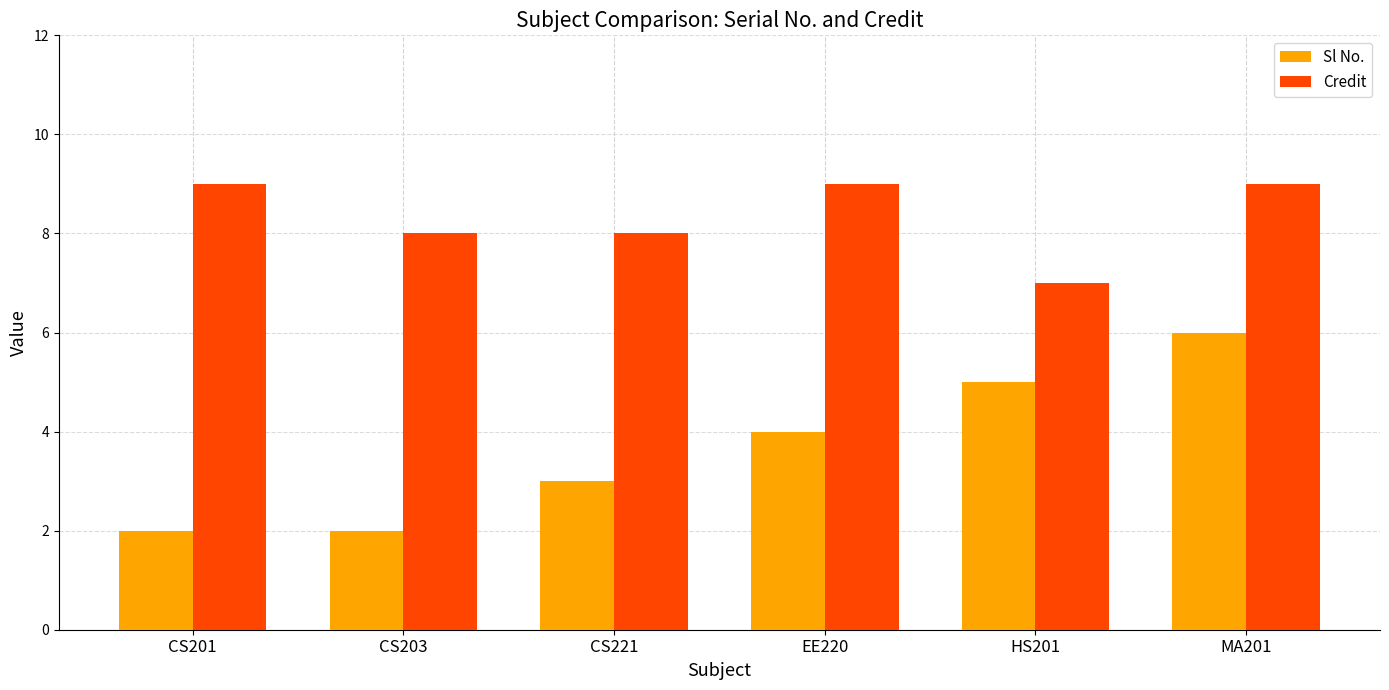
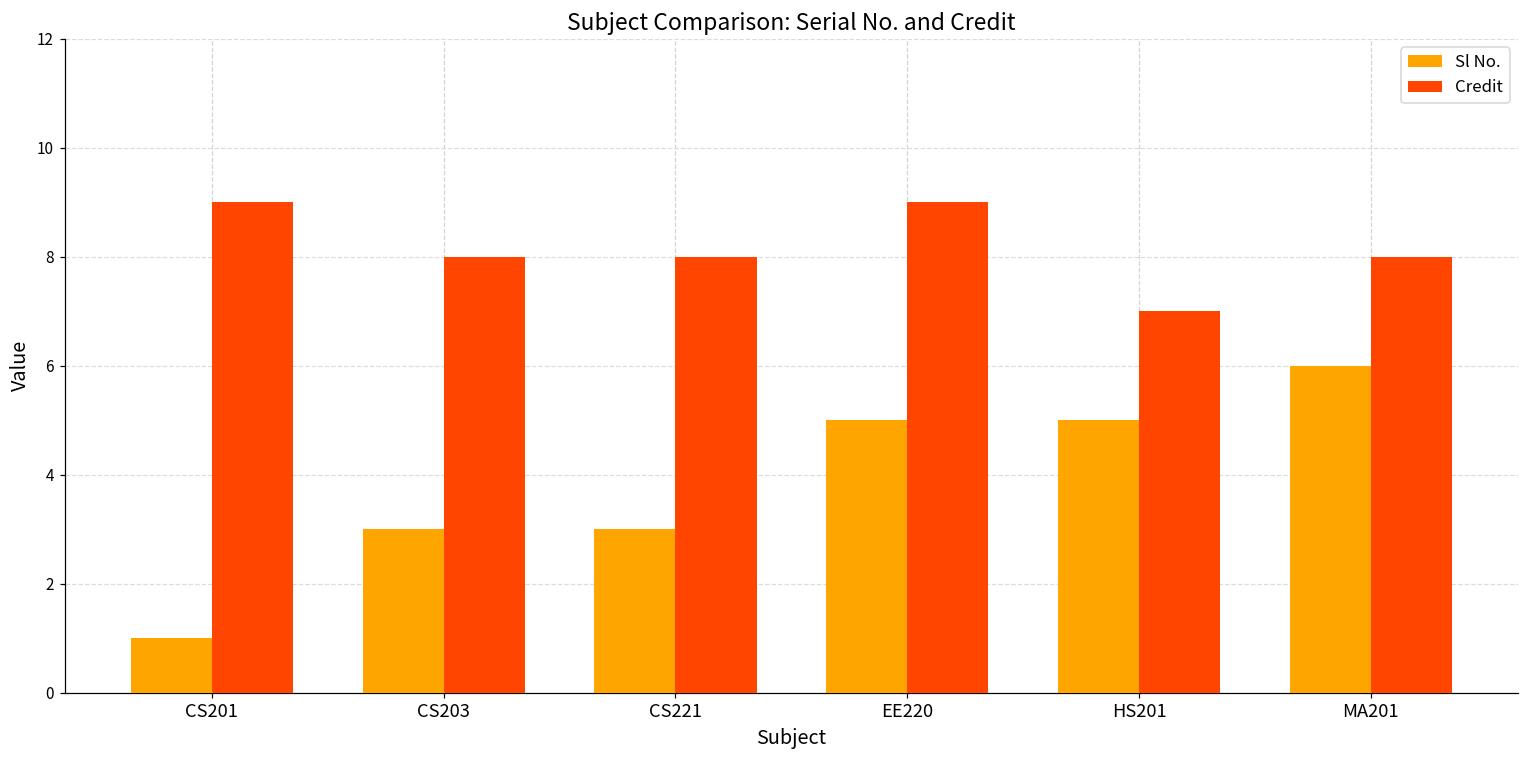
  {
    "Sl No.": {
-     "CS201": 2,
-     "CS203": 2,
+     "CS201": 1,
+     "CS203": 3,
      "CS221": 3,
-     "EE220": 4,
+     "EE220": 5,
      "HS201": 5,
      "MA201": 6
    },
    "Credit": {
      "CS201": 9,
      "CS203": 8,
      "CS221": 8,
      "EE220": 9,
      "HS201": 7,
-     "MA201": 9
+     "MA201": 8
    }
  }
